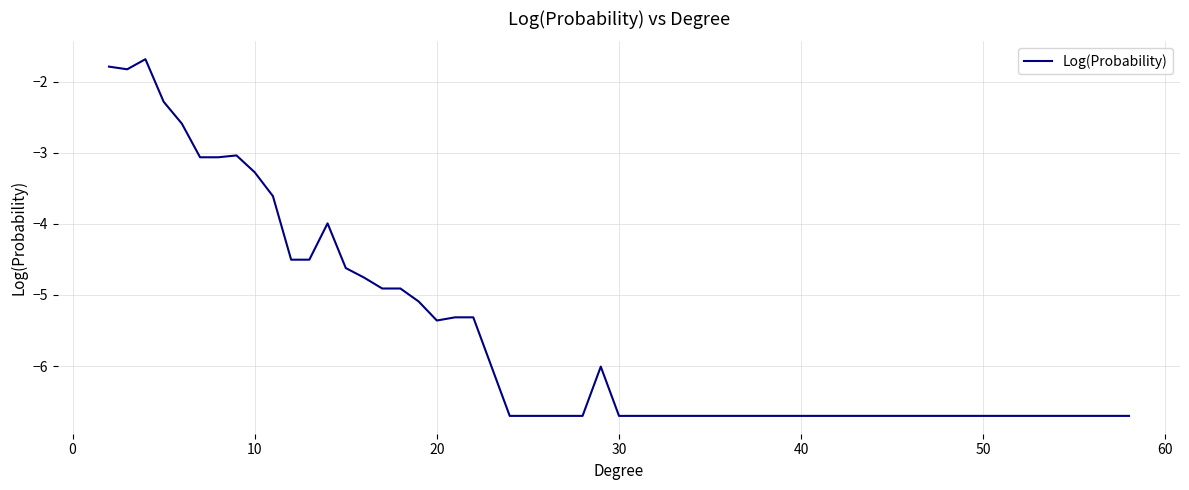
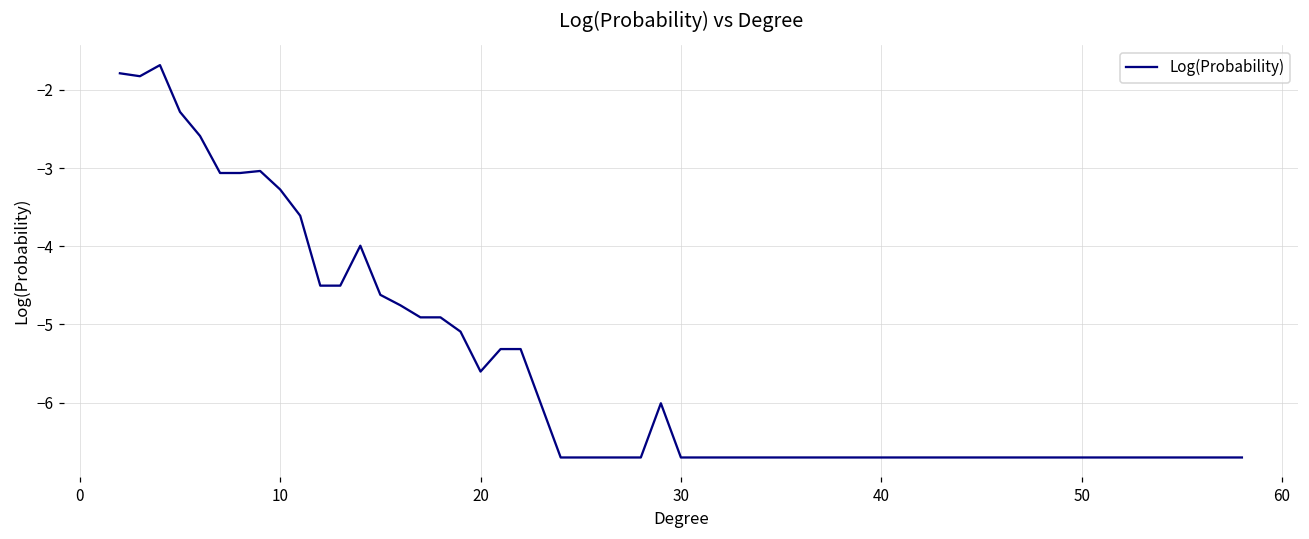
  {
    "10": -3.3,
-   "20": -5.4,
+   "20": -5.6,
    "30": -6.7
  }
